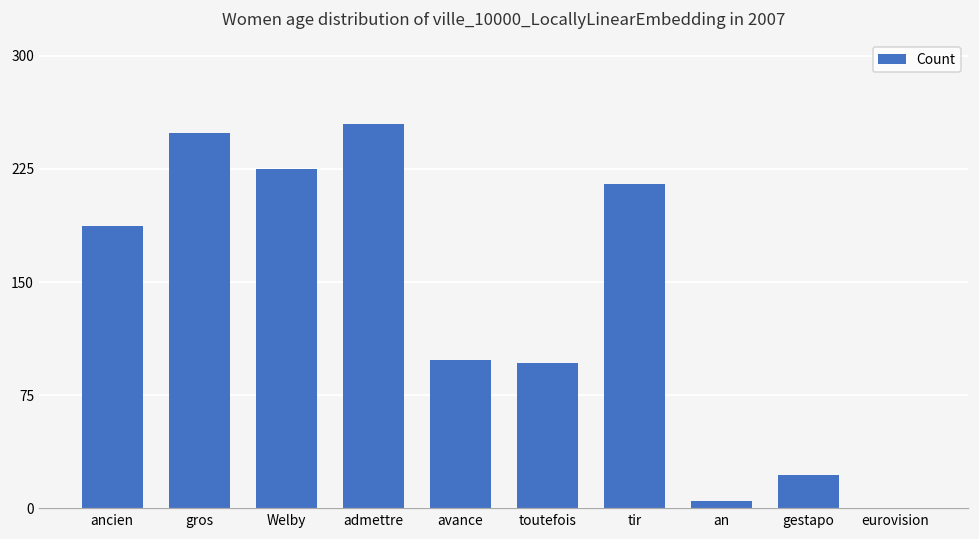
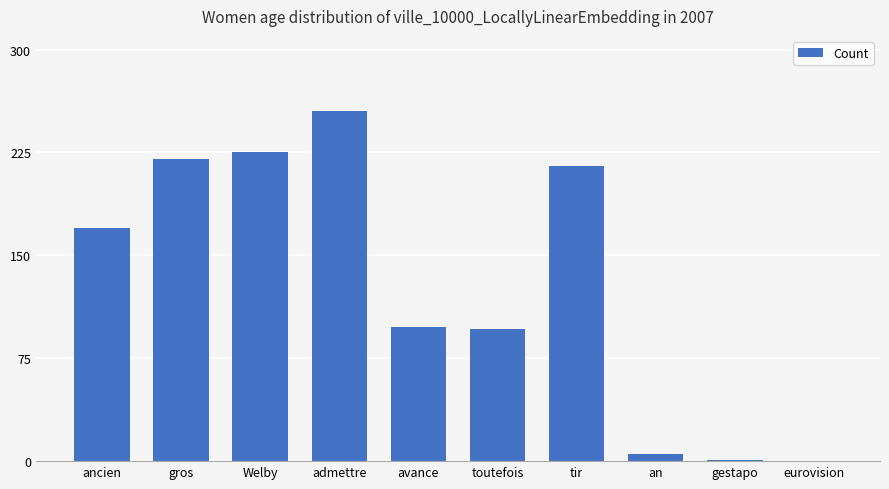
  {
-   "ancien": 187,
-   "gros": 249,
+   "ancien": 170,
+   "gros": 220,
    "Welby": 225,
    "admettre": 255,
    "avance": 98,
    "toutefois": 96,
    "tir": 215,
    "an": 5,
-   "gestapo": 22,
+   "gestapo": 1,
    "eurovision": 0
  }
